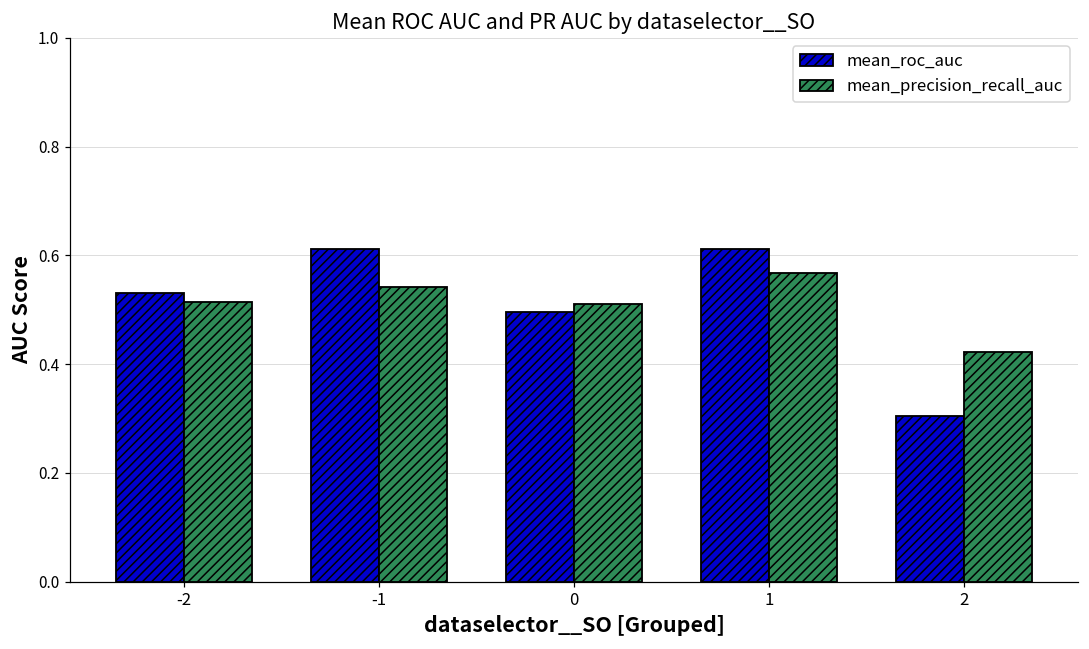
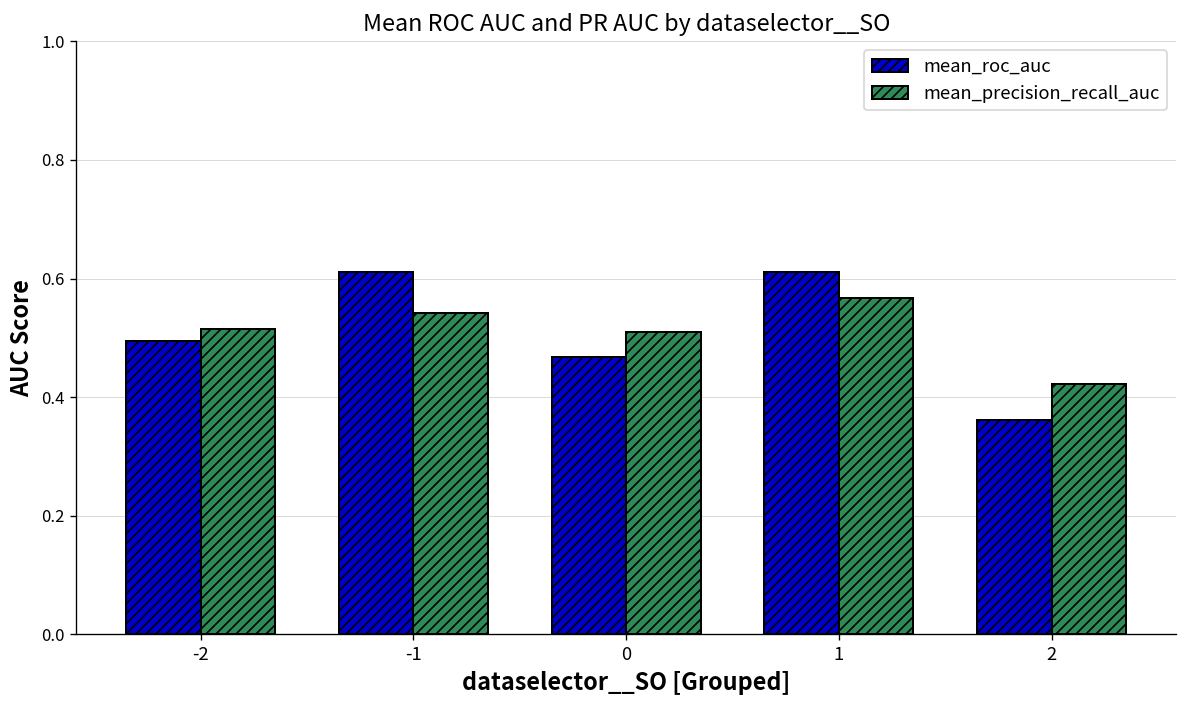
  {
    "mean_roc_auc": {
-     "-2": 0.53,
+     "-2": 0.49,
      "-1": 0.61,
-     "0": 0.50,
+     "0": 0.47,
      "1": 0.61,
-     "2": 0.30
+     "2": 0.36
    },
    "mean_precision_recall_auc": {
      "-2": 0.51,
      "-1": 0.54,
      "0": 0.51,
      "1": 0.57,
      "2": 0.42
    }
  }
